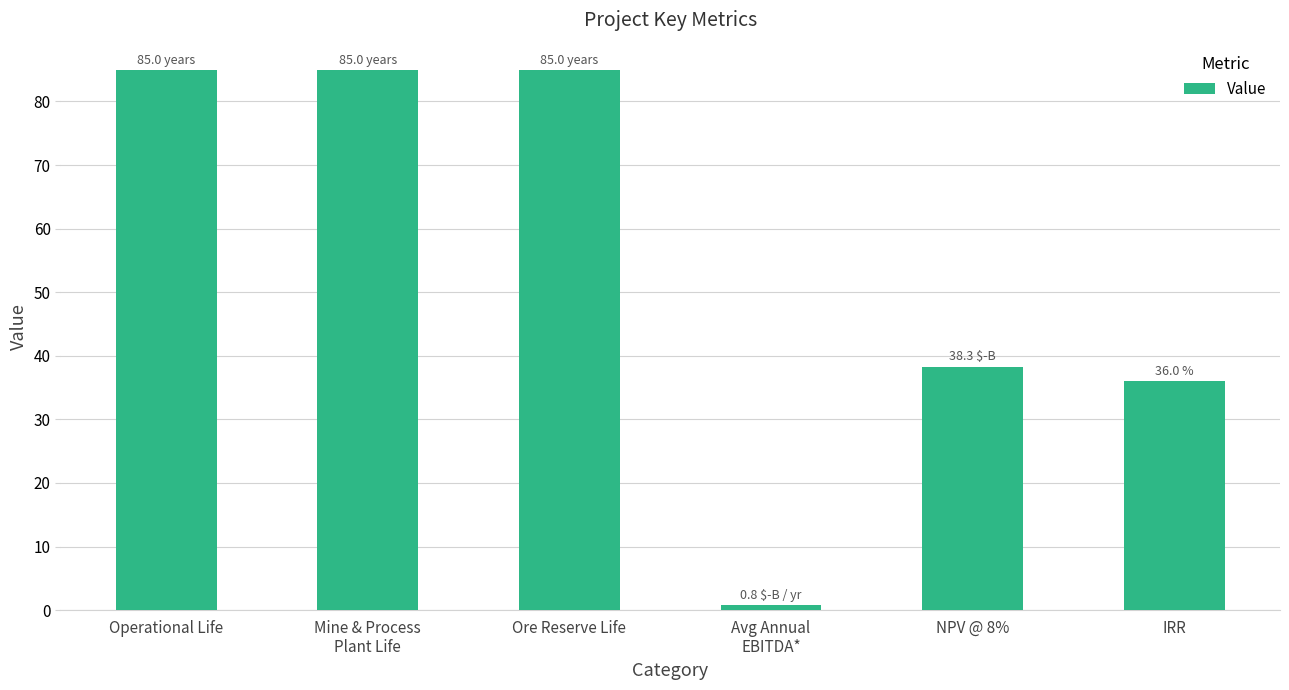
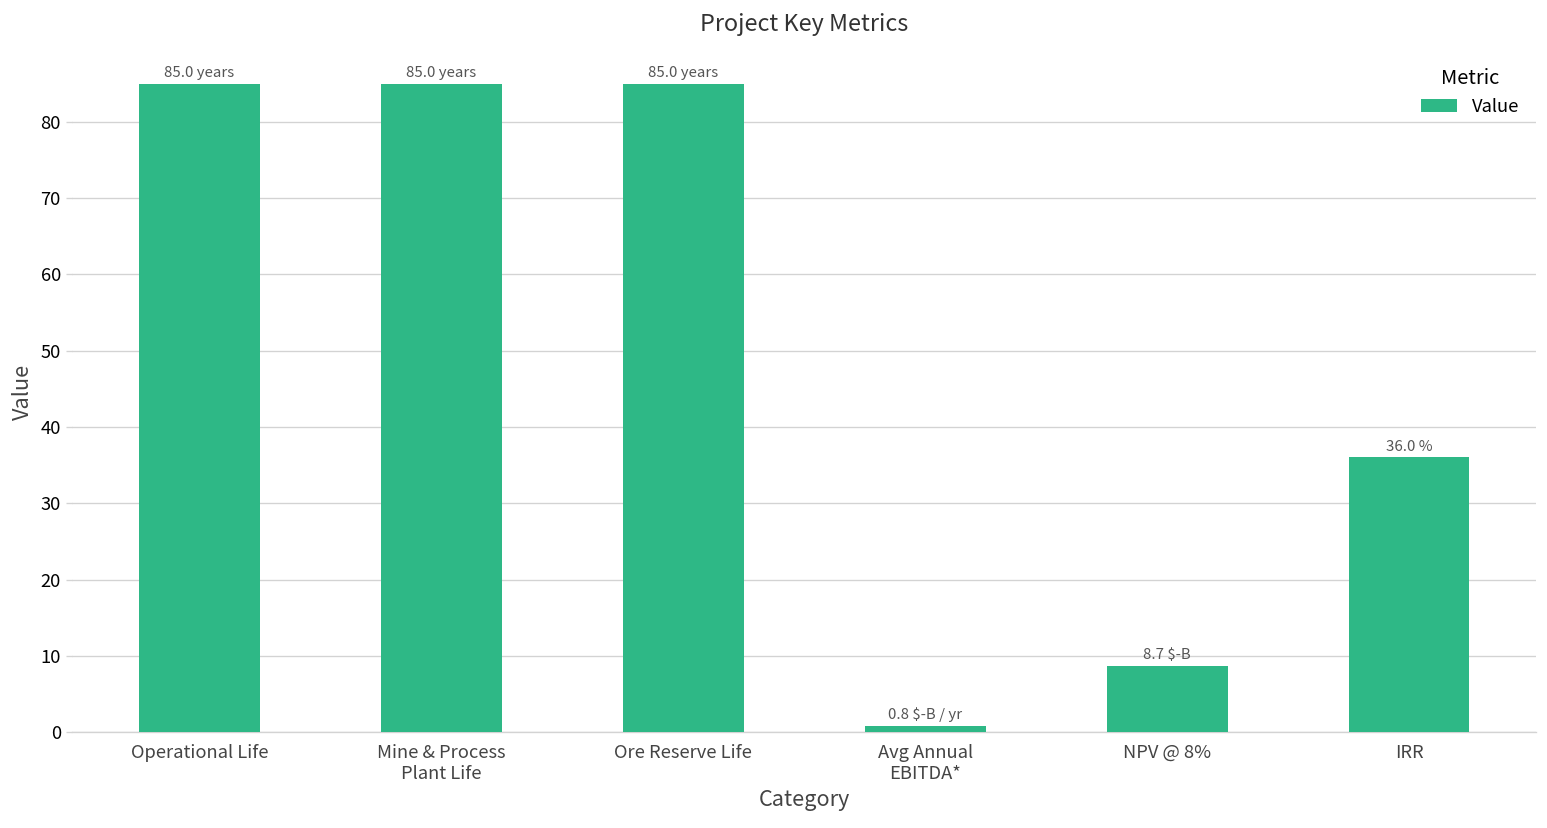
  {
    "Operational Life": "85.0",
    "Mine & Process Plant Life": "85.0",
    "Ore Reserve Life": "85.0",
    "Avg Annual EBITDA*": "0.8",
-   "NPV @ 8%": "38.3",
+   "NPV @ 8%": "8.7",
    "IRR": "36.0 %"
  }
